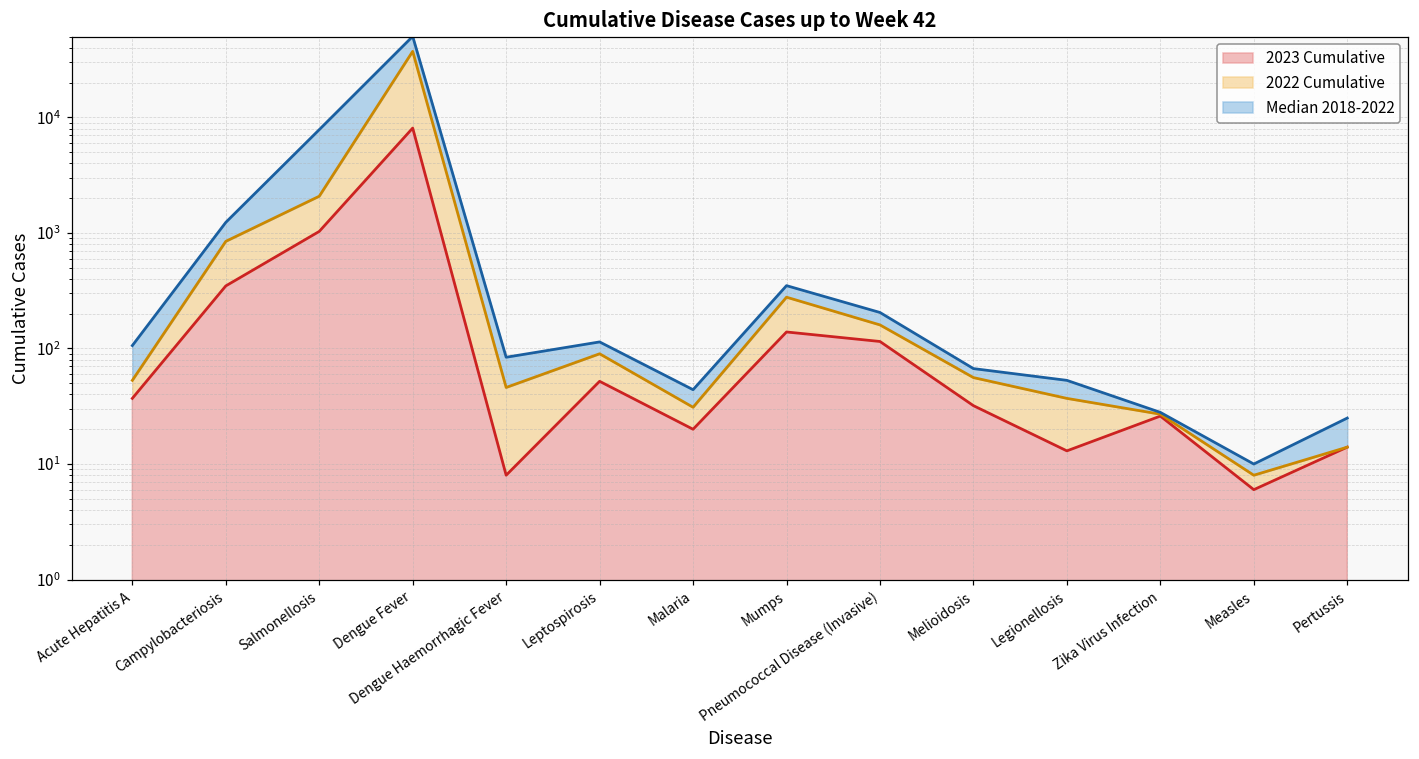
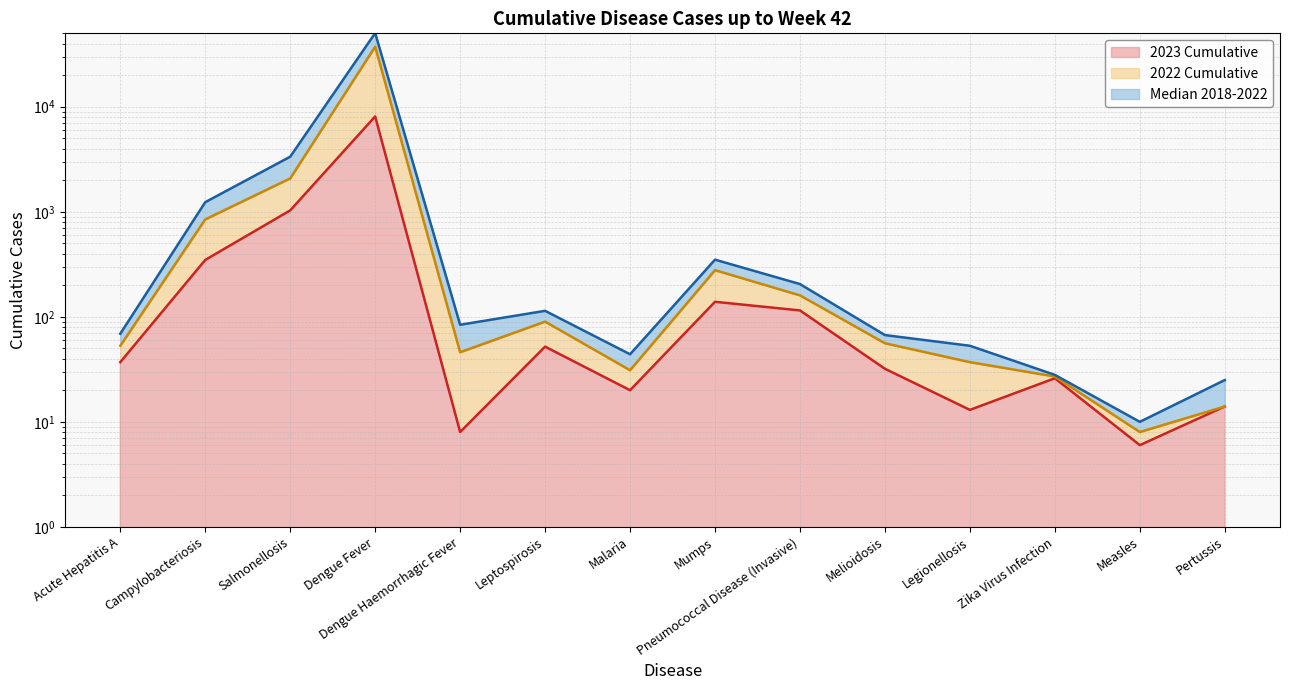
  {
    "Median 2018-2022": {
-     "Acute Hepatitis A": 50,
+     "Acute Hepatitis A": 16,
      "Campylobacteriosis": 390,
-     "Salmonellosis": 6000,
+     "Salmonellosis": 1300,
      "Dengue Fever": 13000,
      "Dengue Haemorrhagic Fever": 38,
      "Leptospirosis": 24,
      "Malaria": 13,
      "Mumps": 70,
      "Pneumococcal Disease (Invasive)": 45,
      "Melioidosis": 11,
      "Legionellosis": 16,
      "Measles": 2,
      "Pertussis": 11
    }
  }
